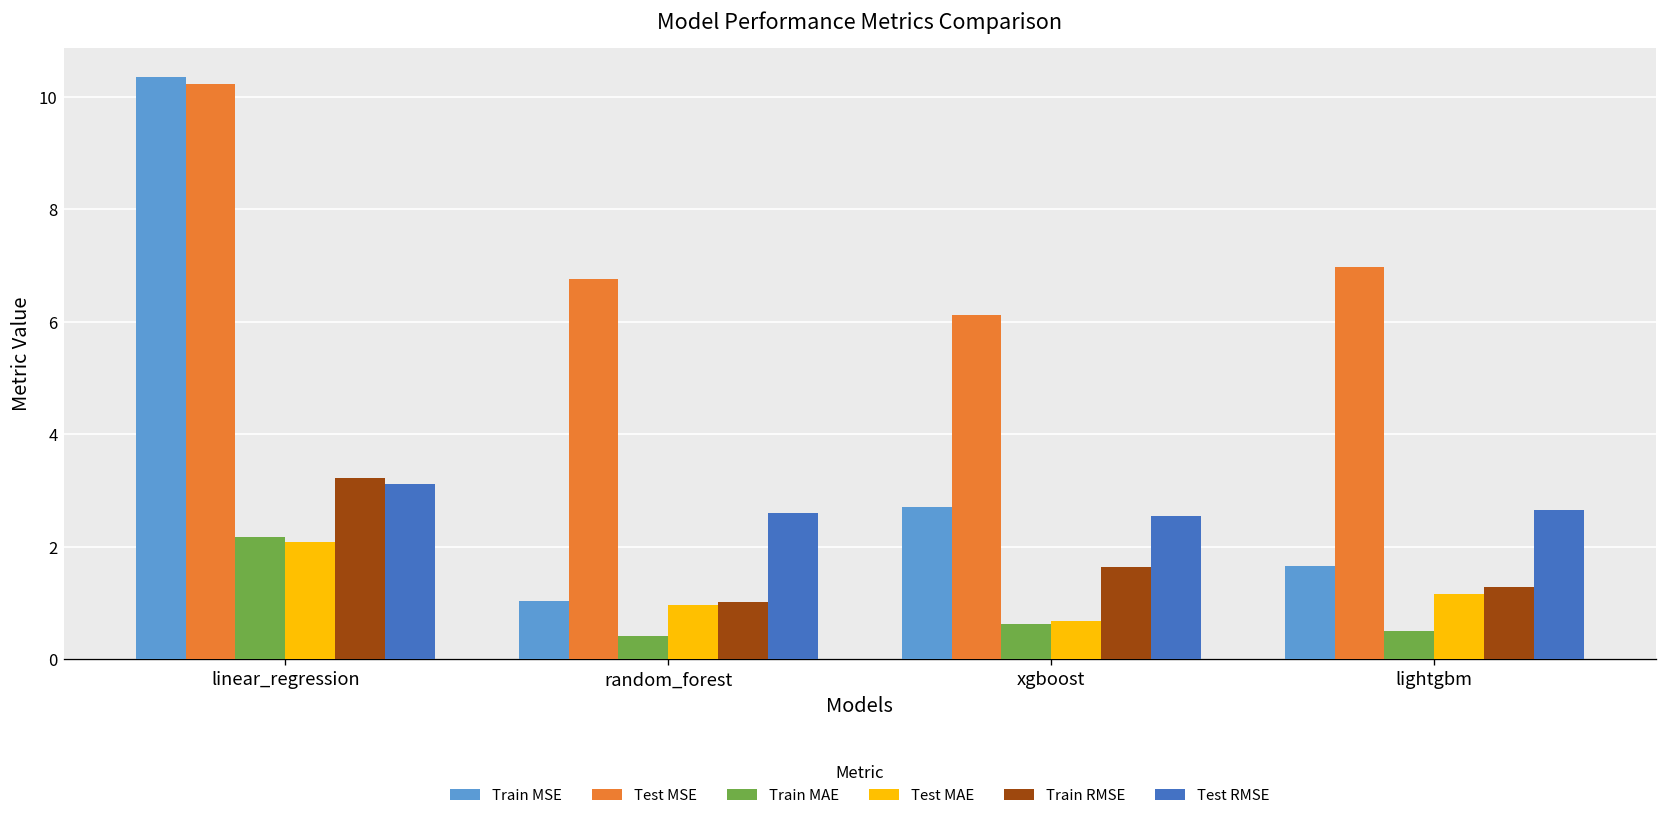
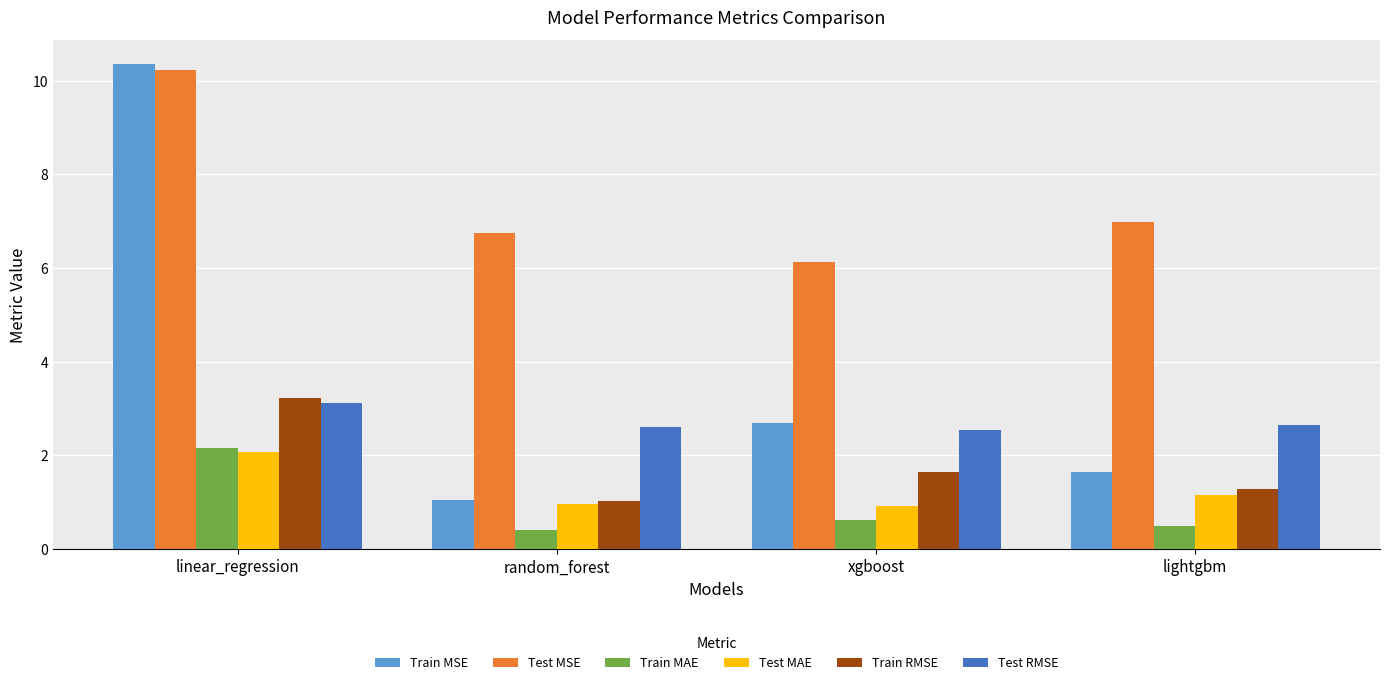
  {
    "Test MSE": {
      "linear_regression": 10.2,
      "random_forest": 6.8,
      "xgboost": 6.1,
      "lightgbm": 7.0
    },
    "Train MAE": {
      "linear_regression": 2.2,
      "random_forest": 0.4,
      "xgboost": 0.6,
      "lightgbm": 0.5
    },
    "Test MAE": {
      "linear_regression": 2.1,
      "random_forest": 1.0,
-     "xgboost": 0.7,
+     "xgboost": 0.9,
      "lightgbm": 1.2
    },
    "Train RMSE": {
      "linear_regression": 3.2,
      "random_forest": 1.0,
      "xgboost": 1.6,
      "lightgbm": 1.3
    }
  }
